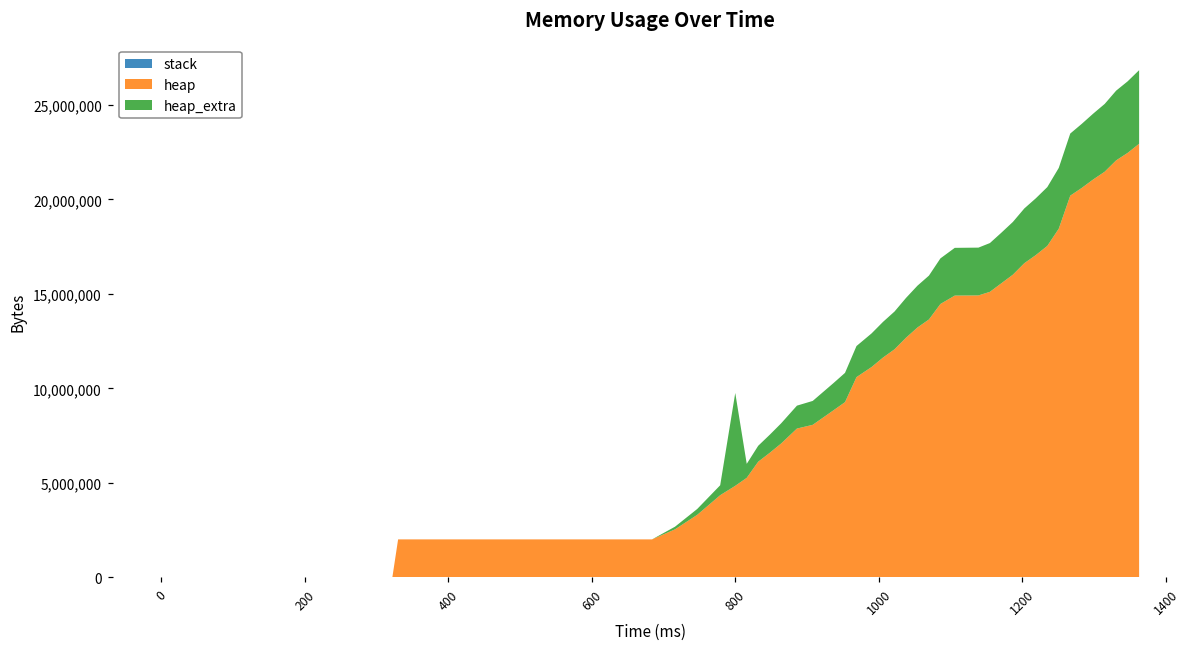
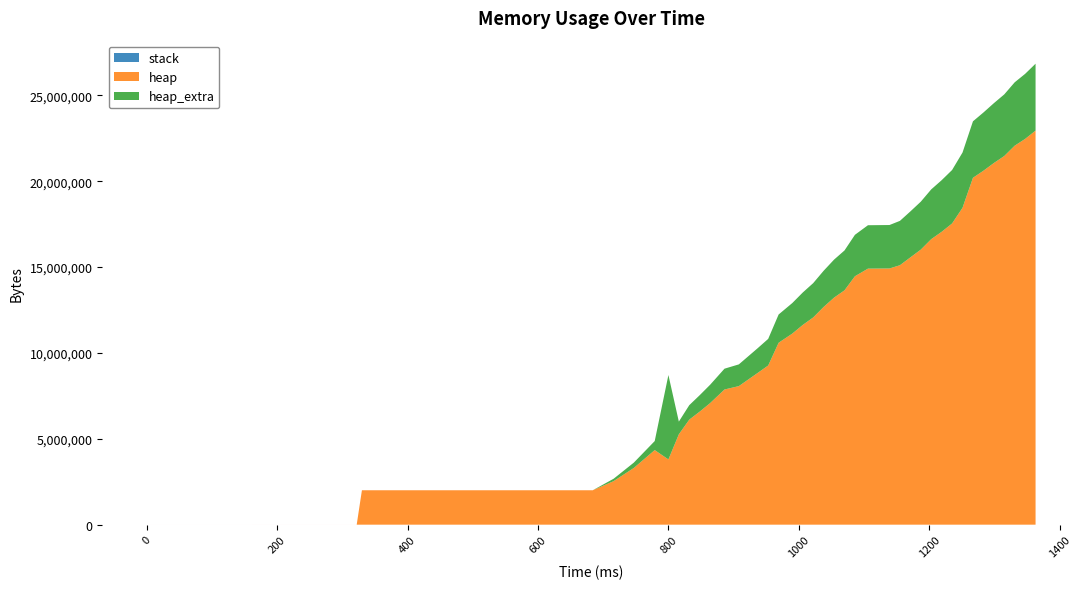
  {
    "stack": {
      "800": "0"
    },
    "heap": {
-     "800": "4,800,000"
+     "800": "3,800,000"
    },
    "heap_extra": {
      "800": "4,900,000"
    }
  }
